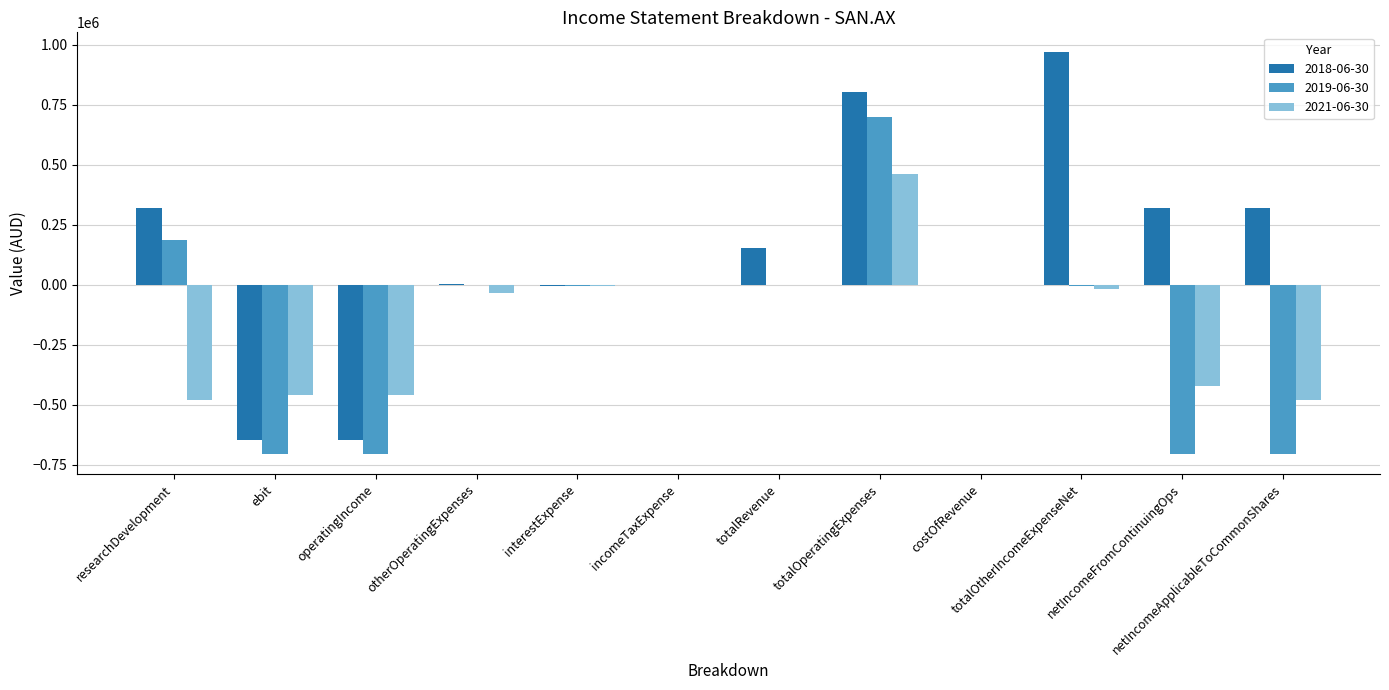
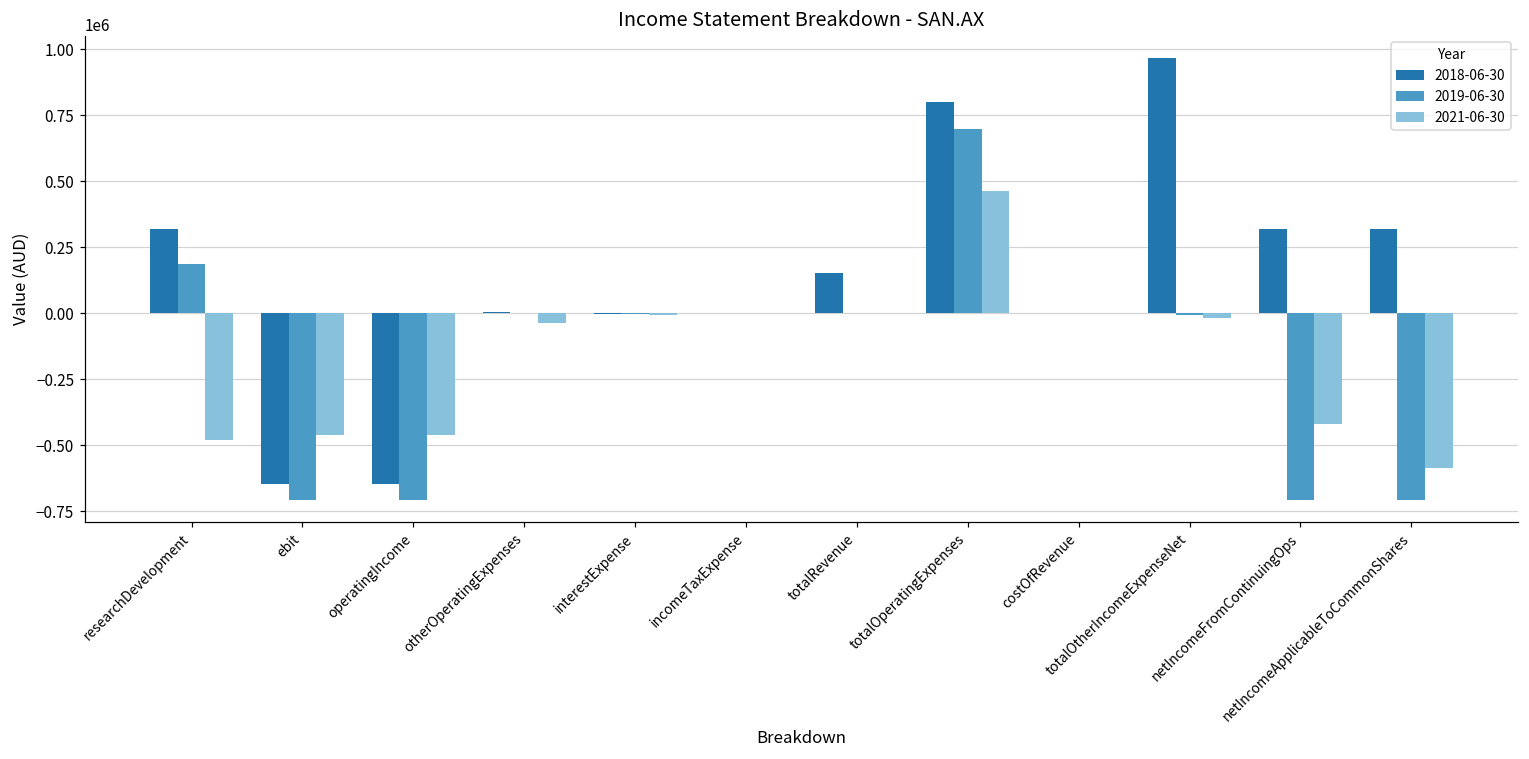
  {
    "2018-06-30": {
      "researchDevelopment": 320000,
      "ebit": -650000,
      "operatingIncome": -650000,
      "incomeTaxExpense": 0,
      "totalRevenue": 150000,
      "totalOperatingExpenses": 800000,
      "costOfRevenue": 0,
      "totalOtherIncomeExpenseNet": 970000,
      "netIncomeFromContinuingOps": 320000,
      "netIncomeApplicableToCommonShares": 320000
    },
    "2019-06-30": {
      "researchDevelopment": 190000,
      "ebit": -710000,
      "operatingIncome": -710000,
      "incomeTaxExpense": 0,
      "totalRevenue": 0,
      "totalOperatingExpenses": 700000,
      "costOfRevenue": 0,
      "netIncomeFromContinuingOps": -710000,
      "netIncomeApplicableToCommonShares": -710000
    },
    "2021-06-30": {
      "researchDevelopment": -480000,
      "ebit": -460000,
      "operatingIncome": -460000,
      "otherOperatingExpenses": -40000,
      "incomeTaxExpense": 0,
      "totalRevenue": 0,
      "totalOperatingExpenses": 460000,
      "costOfRevenue": 0,
      "totalOtherIncomeExpenseNet": -20000,
      "netIncomeFromContinuingOps": -420000,
-     "netIncomeApplicableToCommonShares": -480000
+     "netIncomeApplicableToCommonShares": -590000
    }
  }
